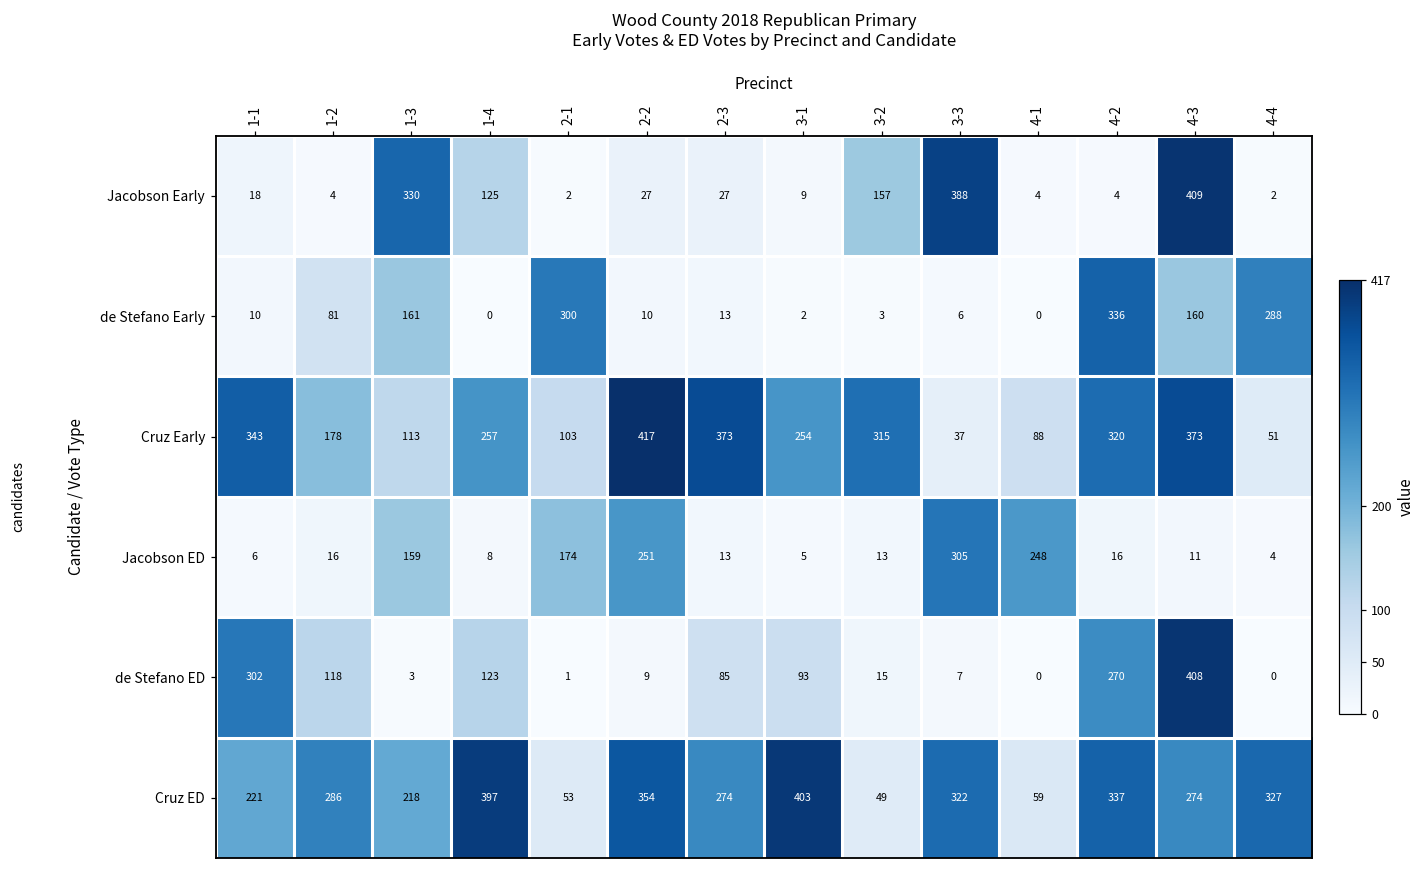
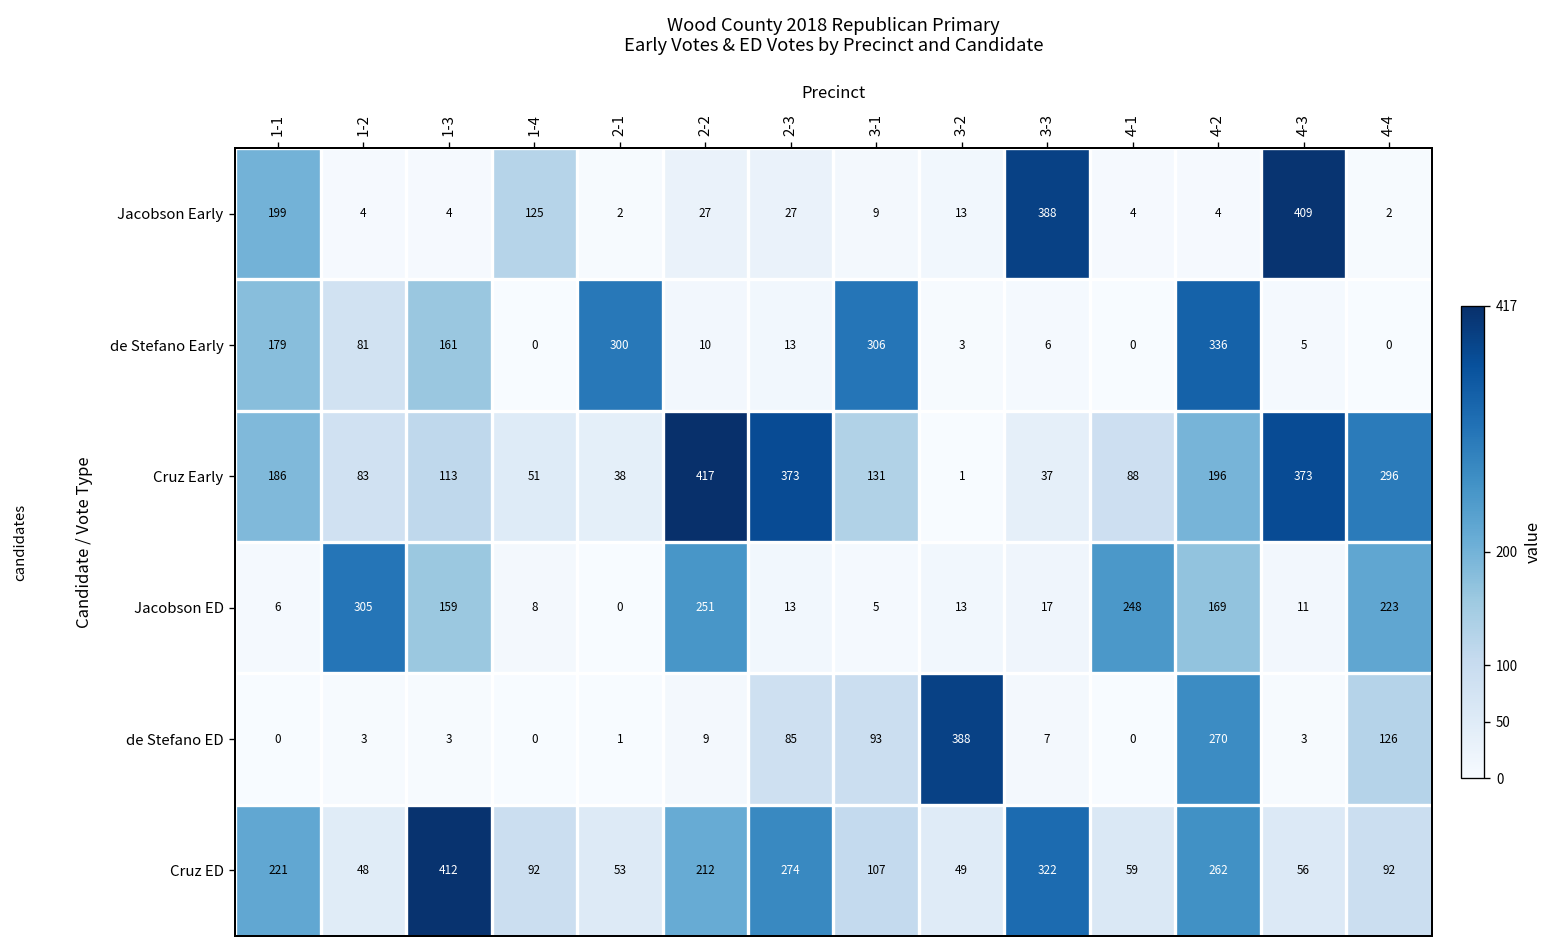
  {
    "Jacobson Early": {
-     "1-1": 18,
+     "1-1": 199,
      "1-2": 4,
-     "1-3": 330,
+     "1-3": 4,
      "1-4": 125,
      "2-1": 2,
      "2-2": 27,
      "2-3": 27,
      "3-1": 9,
-     "3-2": 157,
+     "3-2": 13,
      "3-3": 388,
      "4-1": 4,
      "4-2": 4,
      "4-3": 409,
      "4-4": 2
    },
    "de Stefano Early": {
-     "1-1": 10,
+     "1-1": 179,
      "1-2": 81,
      "1-3": 161,
      "1-4": 0,
      "2-1": 300,
      "2-2": 10,
      "2-3": 13,
-     "3-1": 2,
+     "3-1": 306,
      "3-2": 3,
      "3-3": 6,
      "4-1": 0,
      "4-2": 336,
-     "4-3": 160,
-     "4-4": 288
+     "4-3": 5,
+     "4-4": 0
    },
    "Cruz Early": {
-     "1-1": 343,
-     "1-2": 178,
+     "1-1": 186,
+     "1-2": 83,
      "1-3": 113,
-     "1-4": 257,
-     "2-1": 103,
+     "1-4": 51,
+     "2-1": 38,
      "2-2": 417,
      "2-3": 373,
-     "3-1": 254,
-     "3-2": 315,
+     "3-1": 131,
+     "3-2": 1,
      "3-3": 37,
      "4-1": 88,
-     "4-2": 320,
+     "4-2": 196,
      "4-3": 373,
-     "4-4": 51
+     "4-4": 296
    },
    "Jacobson ED": {
      "1-1": 6,
-     "1-2": 16,
+     "1-2": 305,
      "1-3": 159,
      "1-4": 8,
-     "2-1": 174,
+     "2-1": 0,
      "2-2": 251,
      "2-3": 13,
      "3-1": 5,
      "3-2": 13,
-     "3-3": 305,
+     "3-3": 17,
      "4-1": 248,
-     "4-2": 16,
+     "4-2": 169,
      "4-3": 11,
-     "4-4": 4
+     "4-4": 223
    },
    "de Stefano ED": {
-     "1-1": 302,
-     "1-2": 118,
+     "1-1": 0,
+     "1-2": 3,
      "1-3": 3,
-     "1-4": 123,
+     "1-4": 0,
      "2-1": 1,
      "2-2": 9,
      "2-3": 85,
      "3-1": 93,
-     "3-2": 15,
+     "3-2": 388,
      "3-3": 7,
      "4-1": 0,
      "4-2": 270,
-     "4-3": 408,
-     "4-4": 0
+     "4-3": 3,
+     "4-4": 126
    },
    "Cruz ED": {
      "1-1": 221,
-     "1-2": 286,
-     "1-3": 218,
-     "1-4": 397,
+     "1-2": 48,
+     "1-3": 412,
+     "1-4": 92,
      "2-1": 53,
-     "2-2": 354,
+     "2-2": 212,
      "2-3": 274,
-     "3-1": 403,
+     "3-1": 107,
      "3-2": 49,
      "3-3": 322,
      "4-1": 59,
-     "4-2": 337,
-     "4-3": 274,
-     "4-4": 327
+     "4-2": 262,
+     "4-3": 56,
+     "4-4": 92
    }
  }
